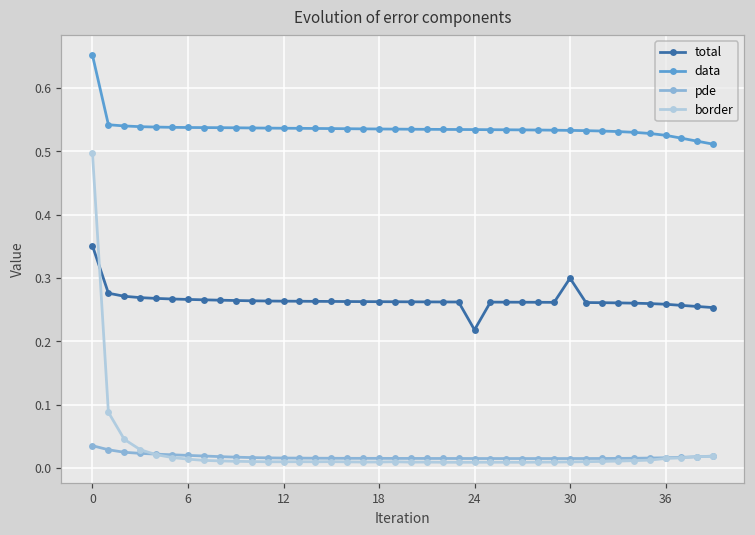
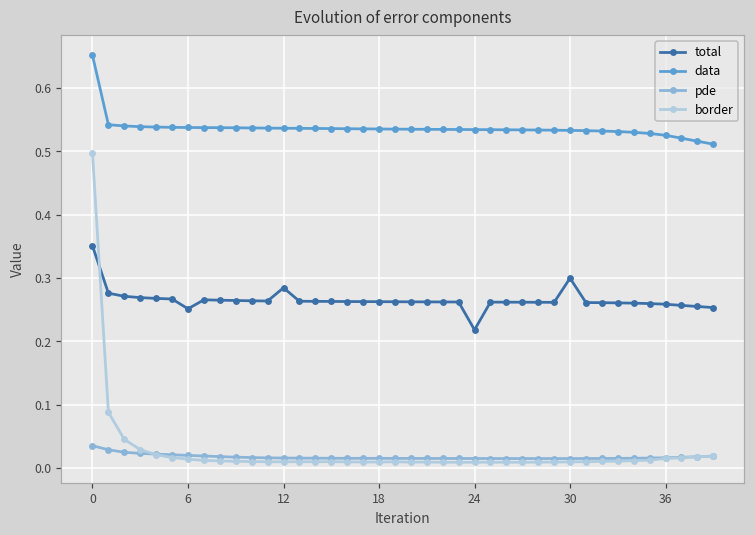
  {
    "total": {
      "0": 0.35,
-     "6": 0.27,
-     "12": 0.26,
+     "6": 0.25,
+     "12": 0.28,
      "18": 0.26,
      "24": 0.22,
      "30": 0.30,
      "36": 0.26
    }
  }
